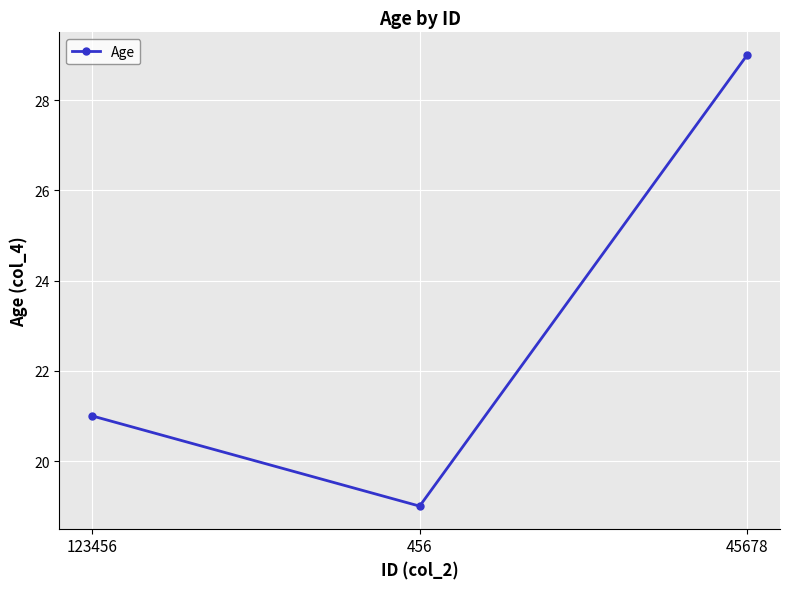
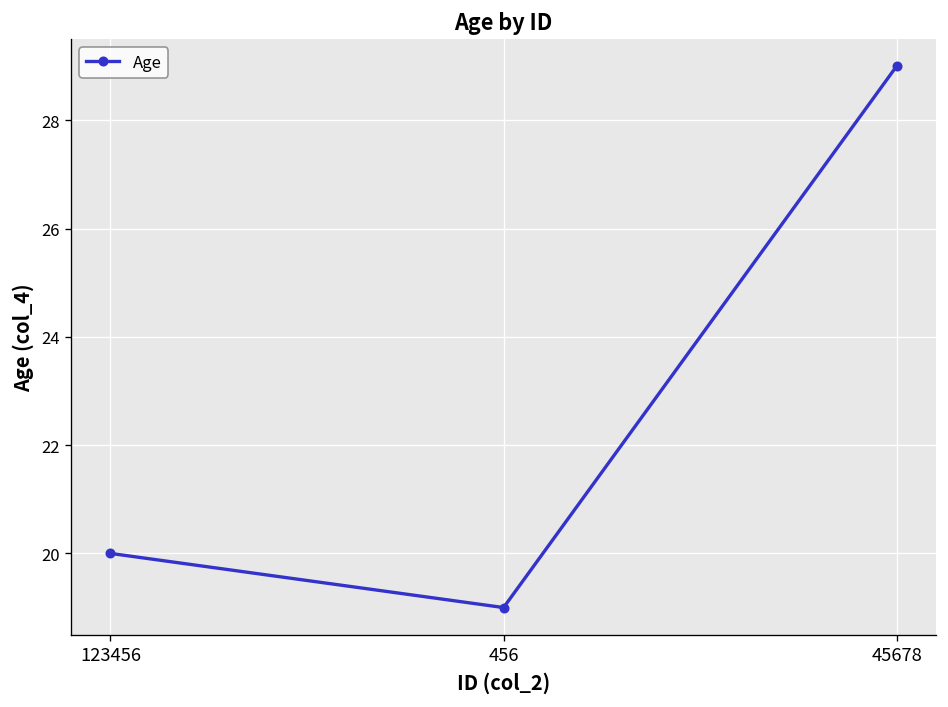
  {
-   "123456": 21,
+   "123456": 20,
    "456": 19,
    "45678": 29
  }
